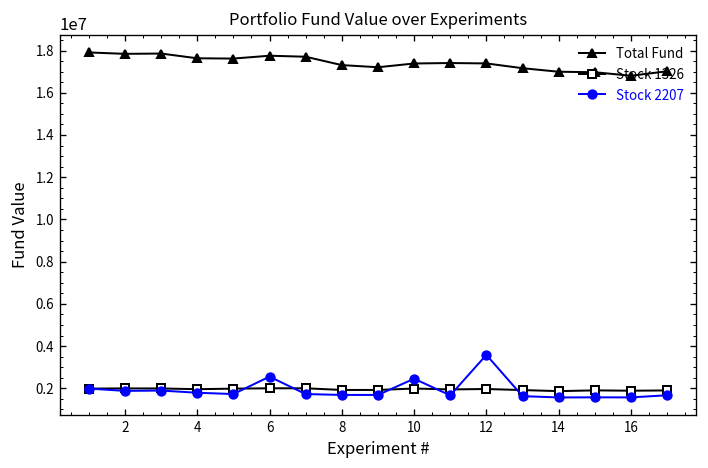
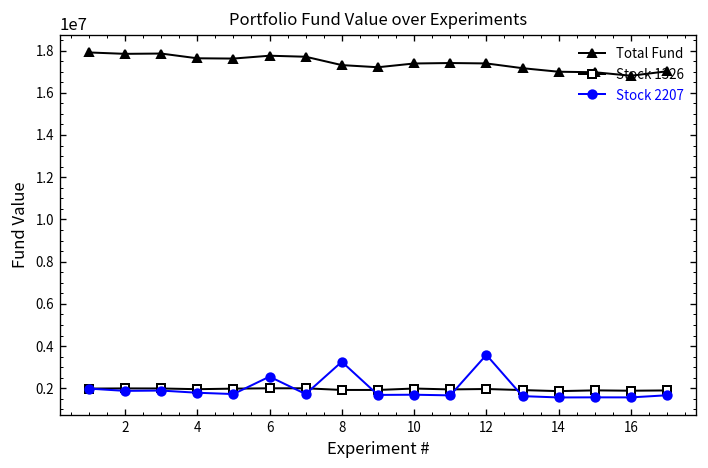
  {
    "Stock 2207": {
      "4": 1800000,
      "6": 2600000,
-     "8": 1700000,
-     "10": 2500000,
+     "8": 3300000,
+     "10": 1700000,
      "12": 3600000,
      "14": 1600000,
      "16": 1600000
    }
  }
